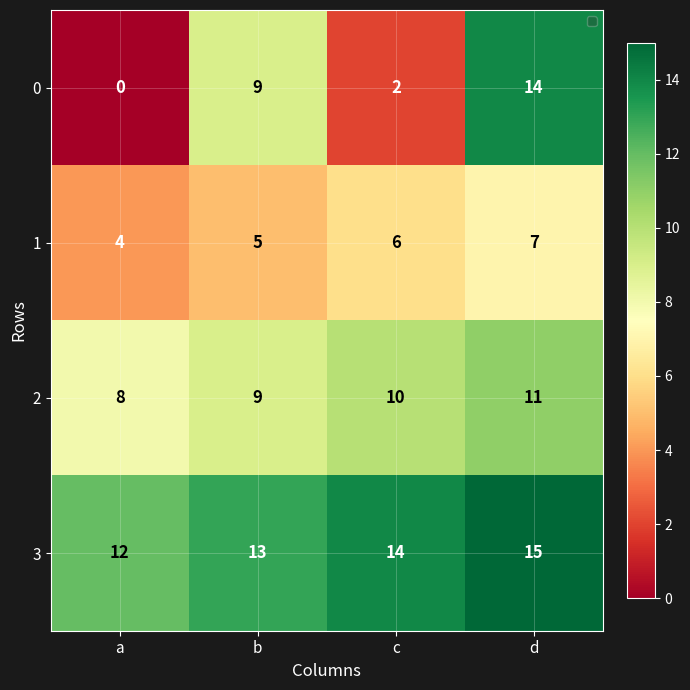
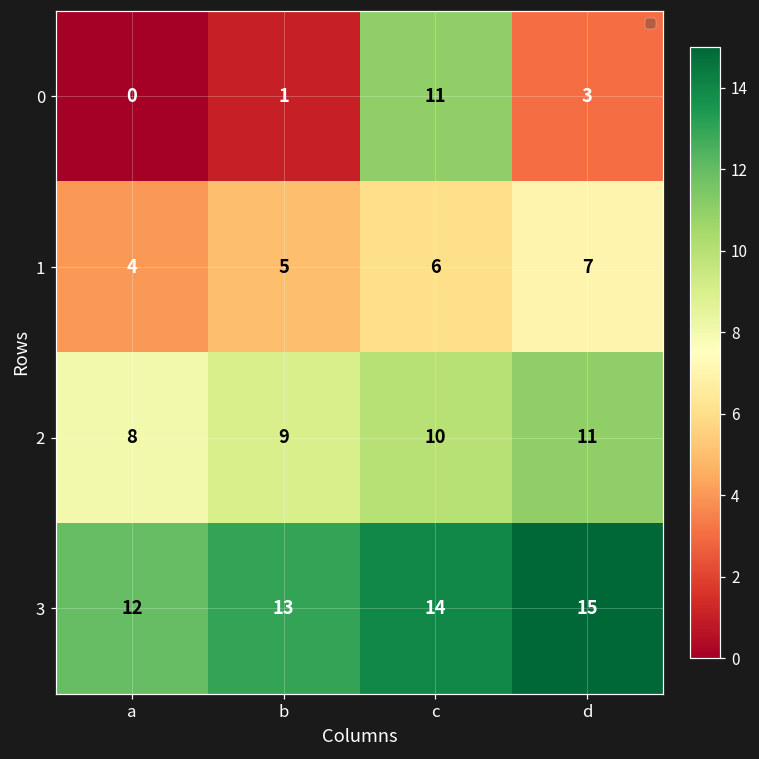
  {
    "0": {
      "a": 0,
-     "b": 9,
-     "c": 2,
-     "d": 14
+     "b": 1,
+     "c": 11,
+     "d": 3
    },
    "1": {
      "a": 4,
      "b": 5,
      "c": 6,
      "d": 7
    },
    "2": {
      "a": 8,
      "b": 9,
      "c": 10,
      "d": 11
    },
    "3": {
      "a": 12,
      "b": 13,
      "c": 14,
      "d": 15
    }
  }
